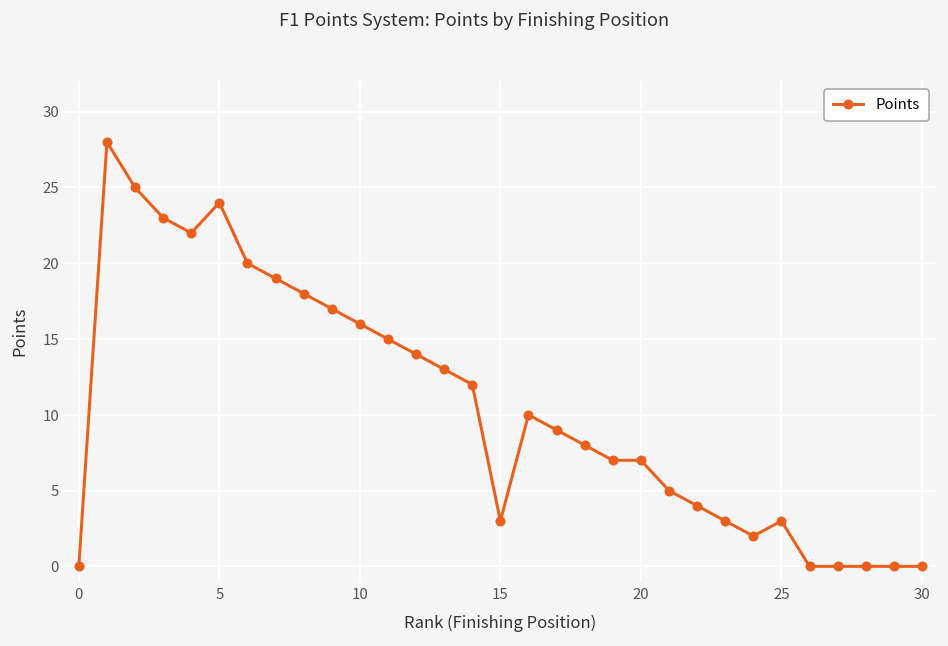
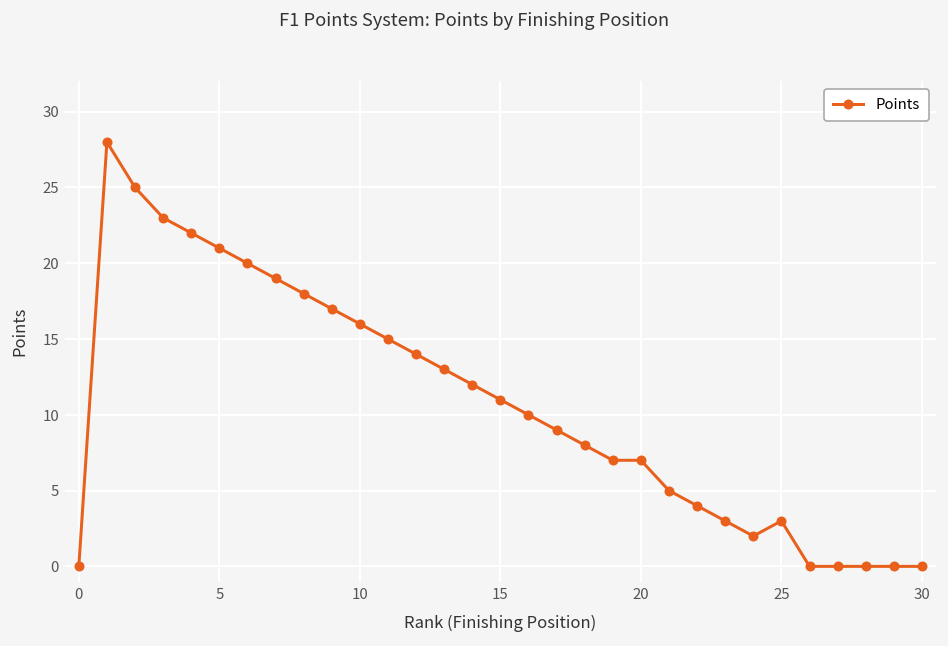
  {
    "0": 0,
-   "5": 24,
+   "5": 21,
    "10": 16,
-   "15": 3,
+   "15": 11,
    "20": 7,
    "25": 3,
    "30": 0
  }
